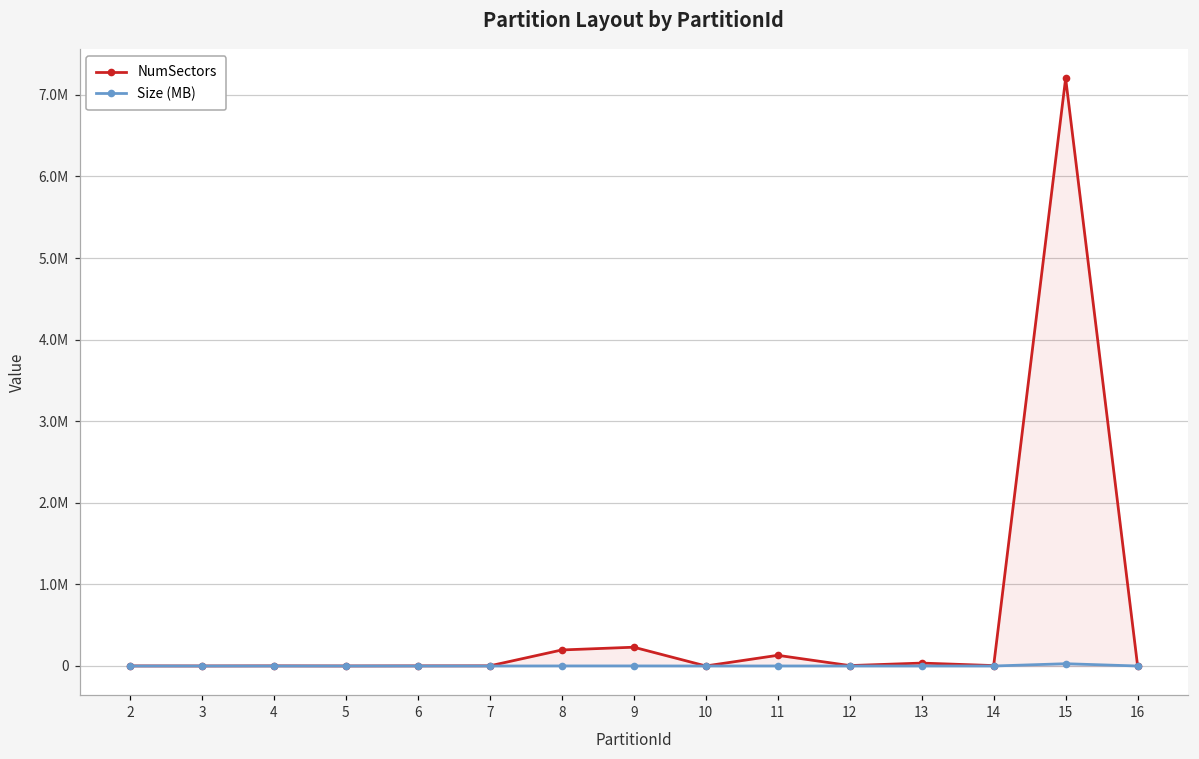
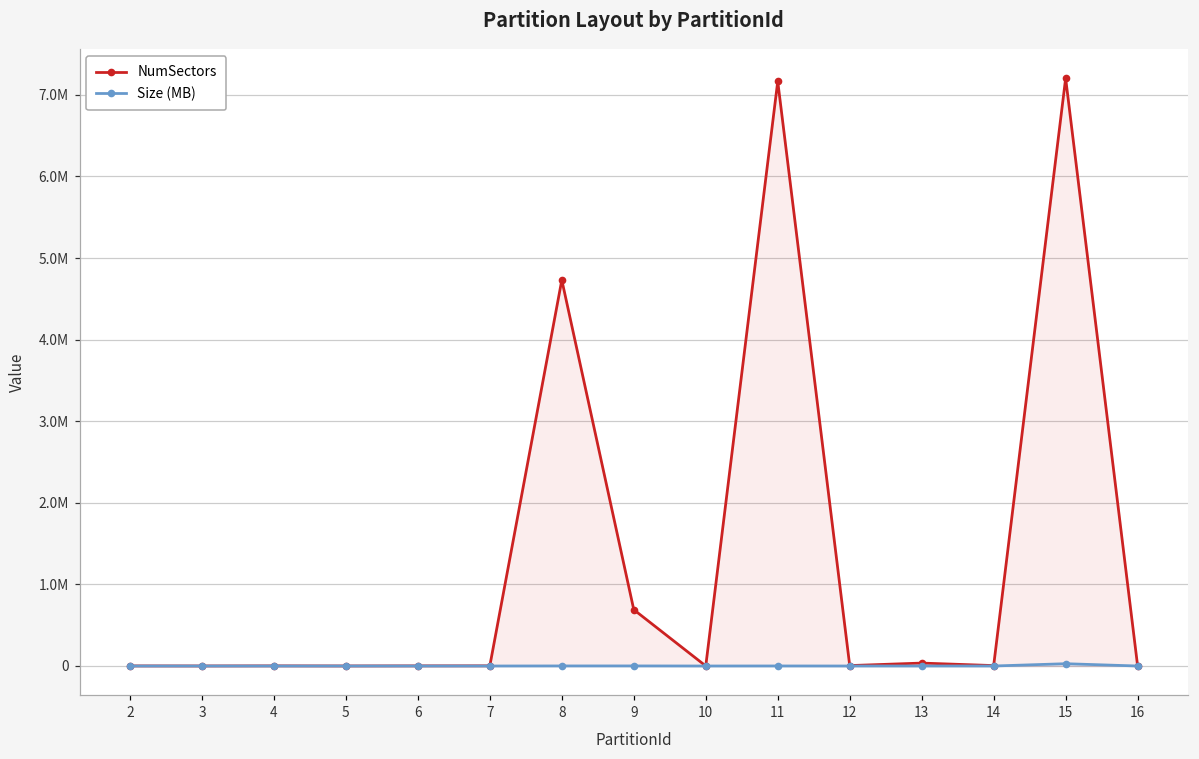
  {
    "NumSectors": {
-     "8": 200000,
-     "9": 200000,
-     "11": 100000,
+     "8": 4700000,
+     "9": 700000,
+     "11": 7200000,
      "13": 0,
      "15": 7200000
    },
    "Size (MB)": {
      "8": 0,
      "9": 0,
      "11": 0,
      "13": 0,
      "15": 0
    }
  }
